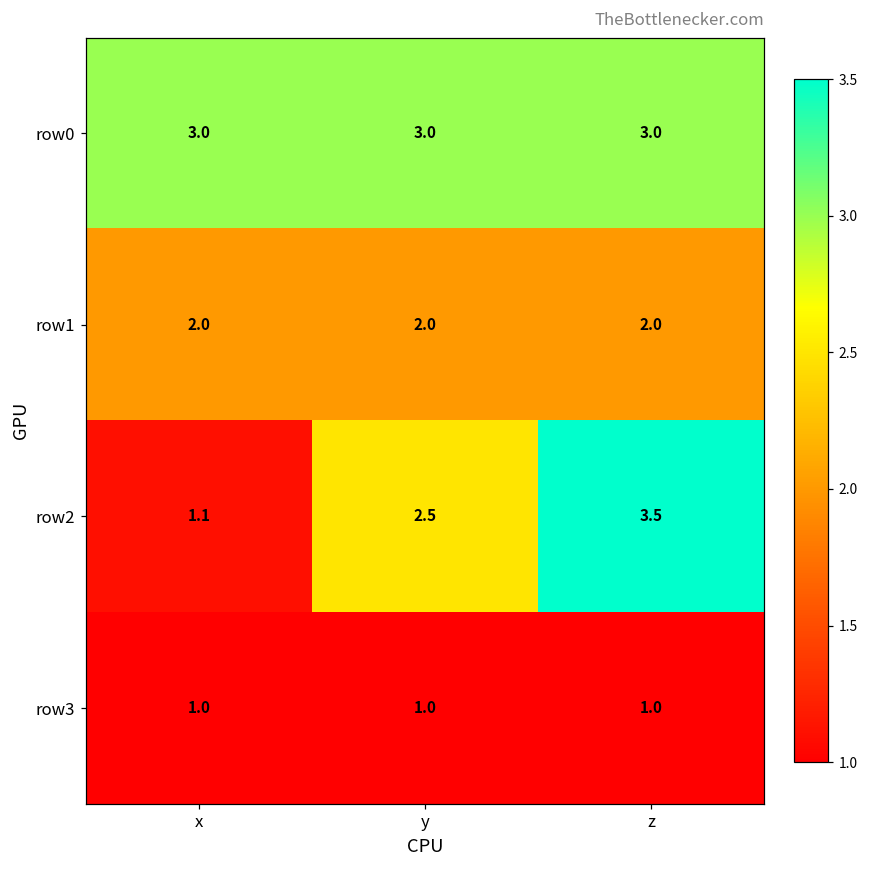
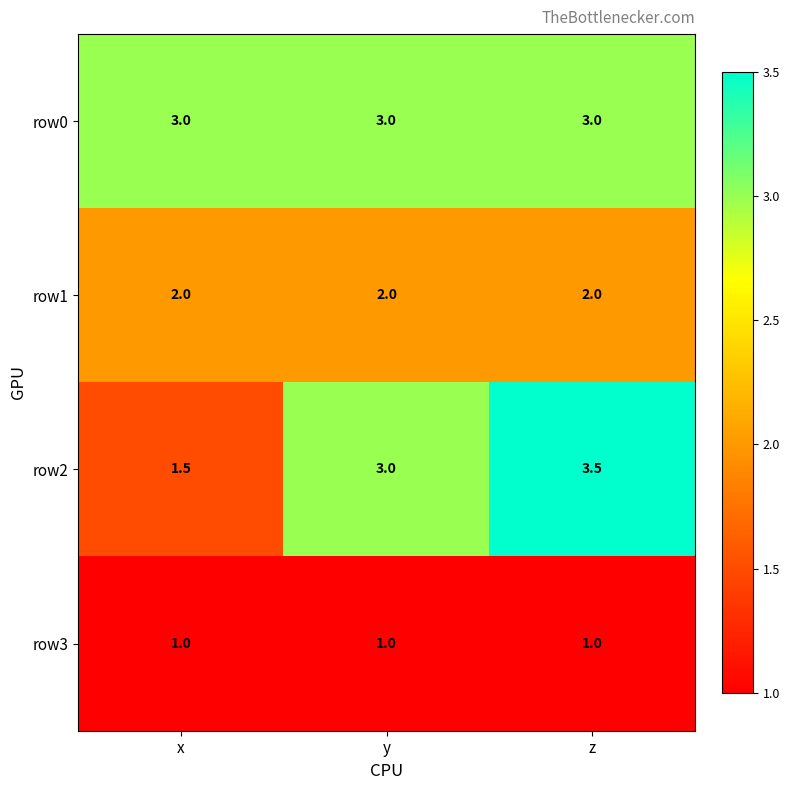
  {
    "row0": {
      "x": 3.0,
      "y": 3.0,
      "z": 3.0
    },
    "row1": {
      "x": 2.0,
      "y": 2.0,
      "z": 2.0
    },
    "row2": {
-     "x": 1.1,
-     "y": 2.5,
+     "x": 1.5,
+     "y": 3.0,
      "z": 3.5
    },
    "row3": {
      "x": 1.0,
      "y": 1.0,
      "z": 1.0
    }
  }
